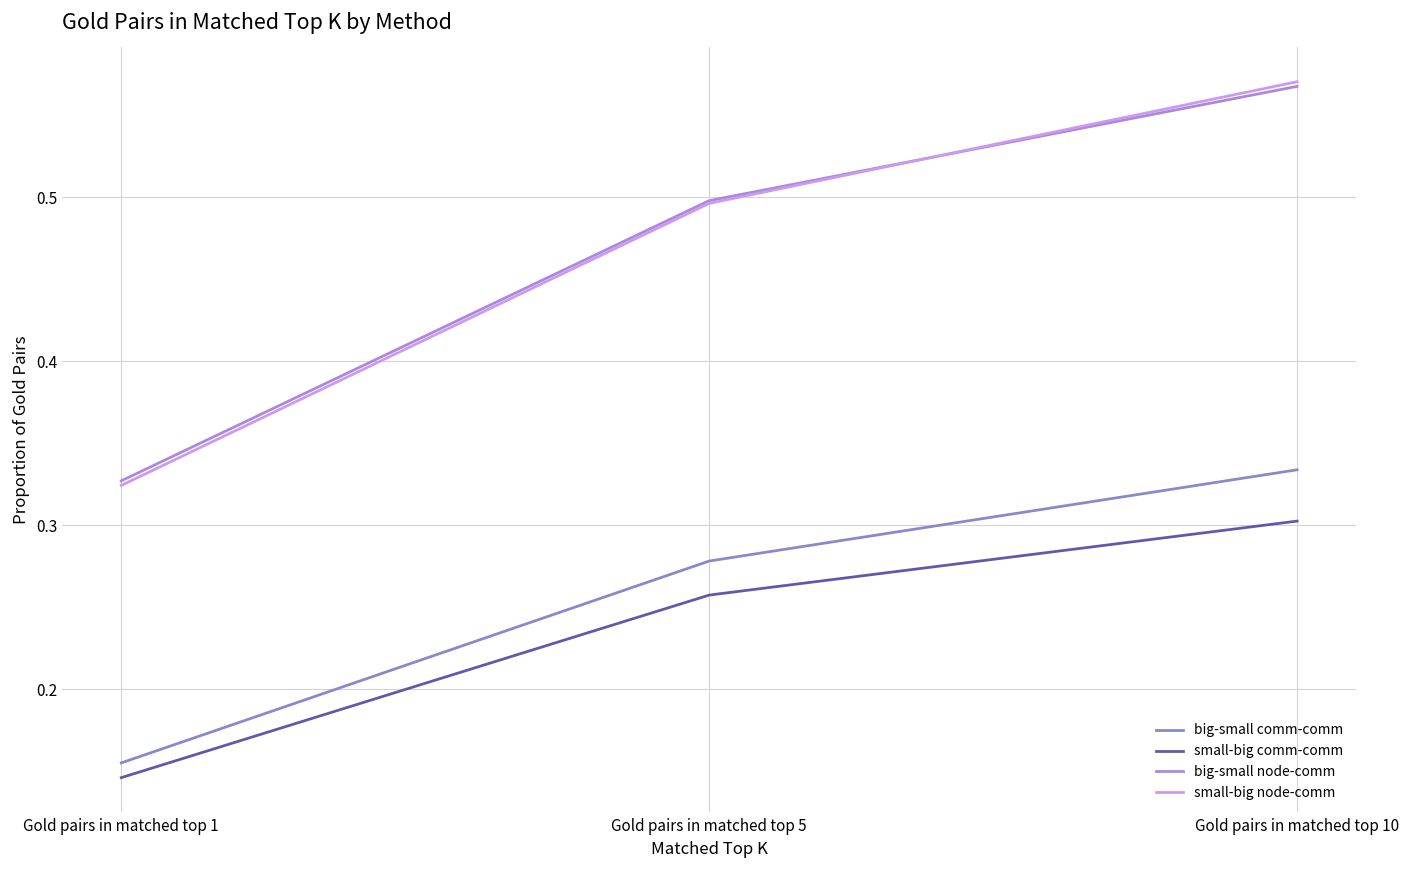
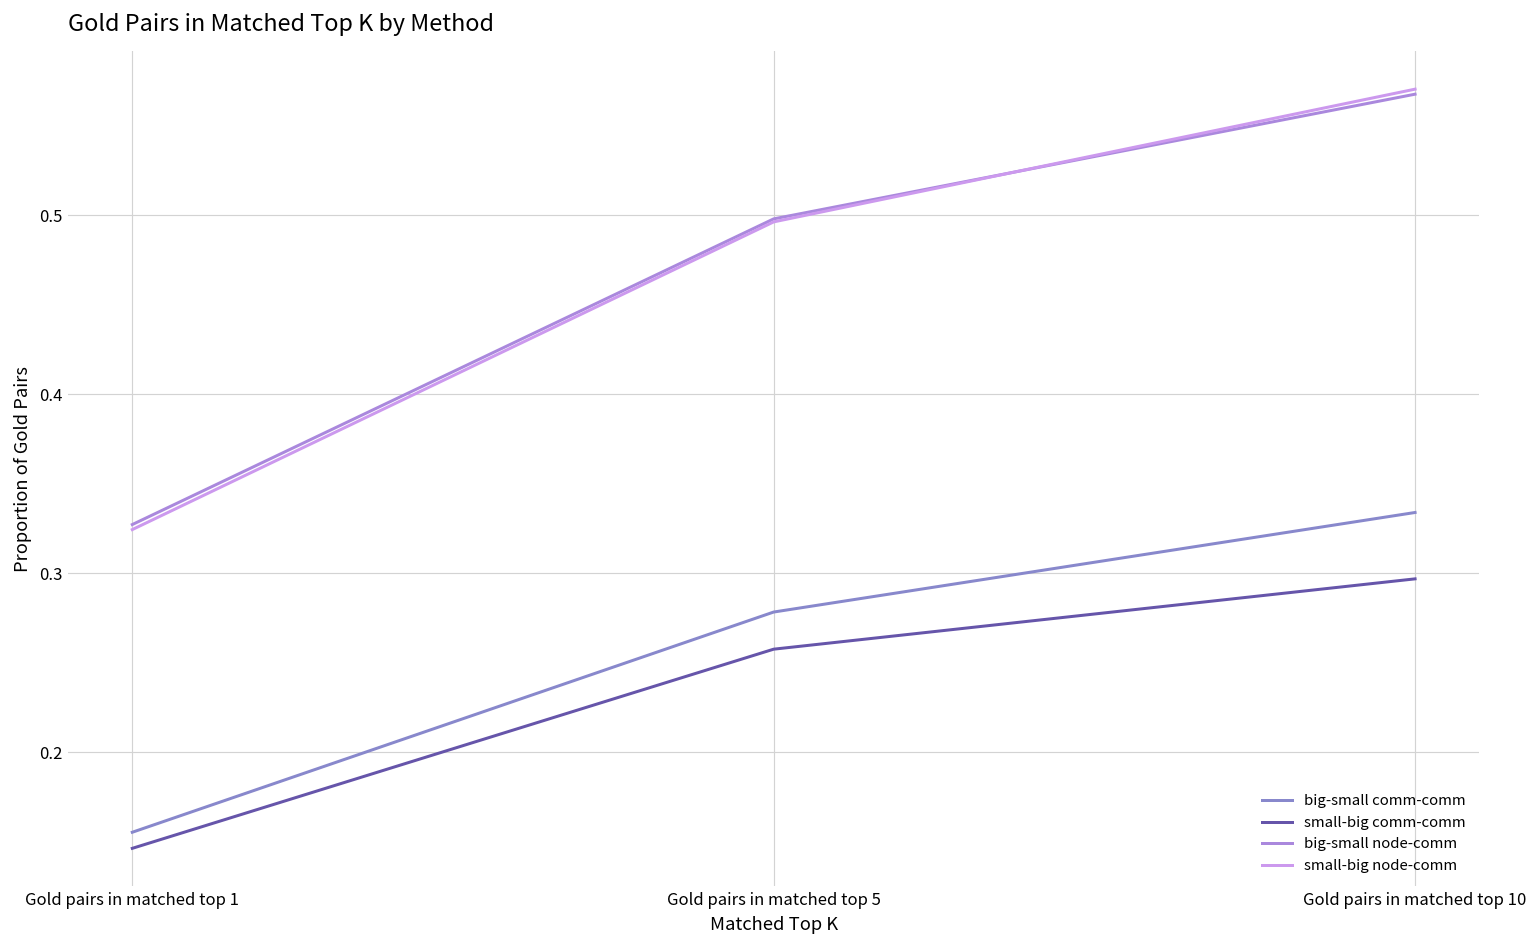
  {
    "small-big comm-comm": {
      "Gold pairs in matched top 1": 0.146,
      "Gold pairs in matched top 5": 0.257,
-     "Gold pairs in matched top 10": 0.303
+     "Gold pairs in matched top 10": 0.297
    }
  }
